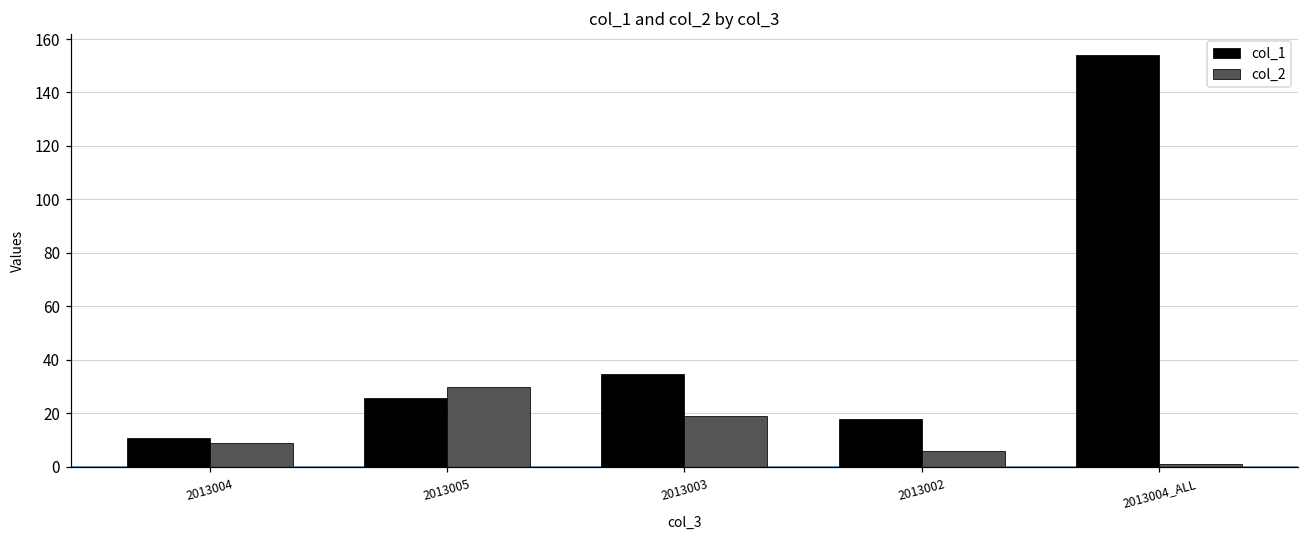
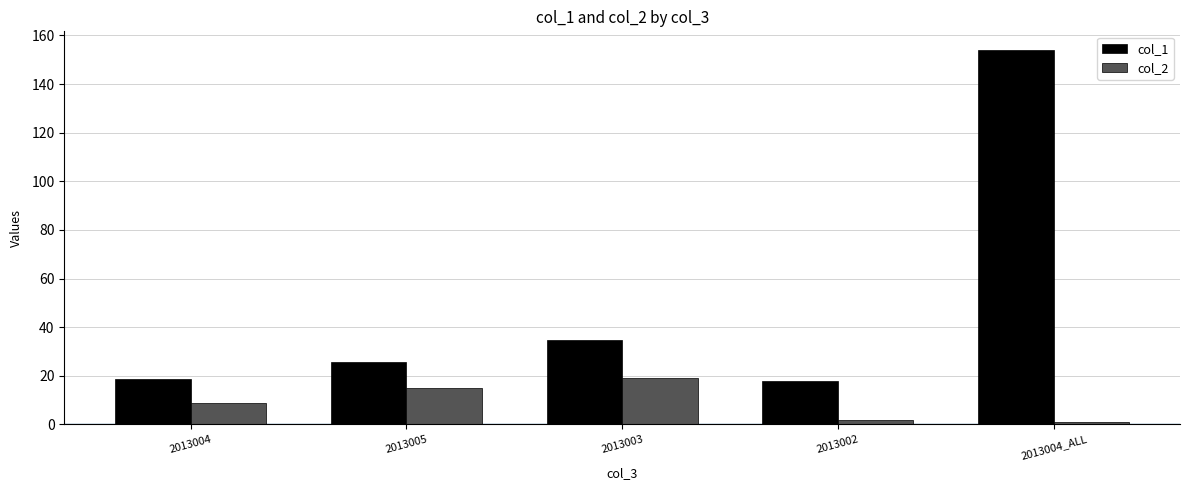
  {
    "col_1": {
-     "2013004": 11,
+     "2013004": 19,
      "2013005": 26,
      "2013003": 35,
      "2013002": 18,
      "2013004_ALL": 154
    },
    "col_2": {
      "2013004": 9,
-     "2013005": 30,
+     "2013005": 15,
      "2013003": 19,
-     "2013002": 6
+     "2013002": 2
    }
  }
